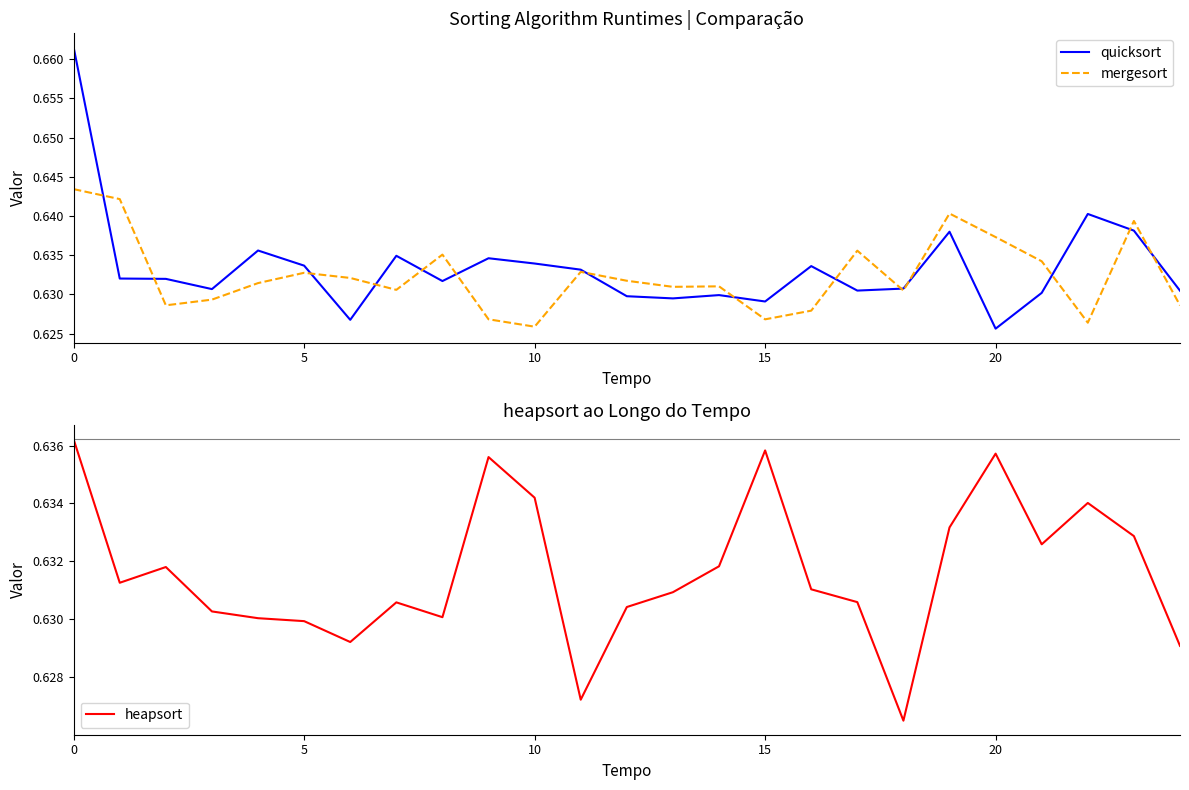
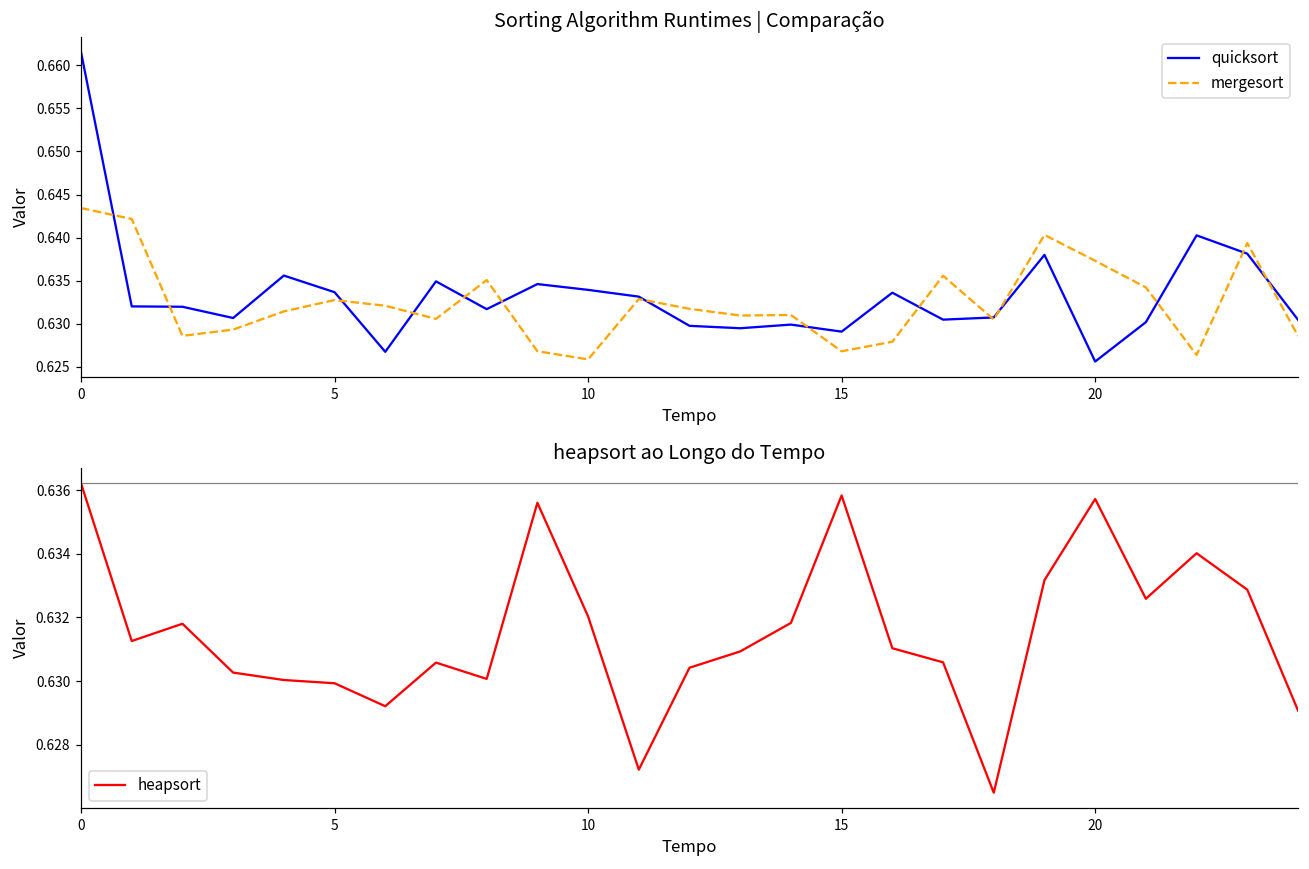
  {
    "Sorting Algorithm Runtimes | Comparação": {
      "quicksort": {
        "0": 0.662,
        "5": 0.634,
        "10": 0.634,
        "15": 0.629,
        "20": 0.626
      },
      "mergesort": {
        "0": 0.643,
        "5": 0.633,
        "10": 0.626,
        "15": 0.627,
        "20": 0.637
      }
    },
    "heapsort ao Longo do Tempo": {
      "0": 0.6362,
      "5": 0.6299,
-     "10": 0.6342,
+     "10": 0.6320,
      "15": 0.6358,
      "20": 0.6357
    }
  }
